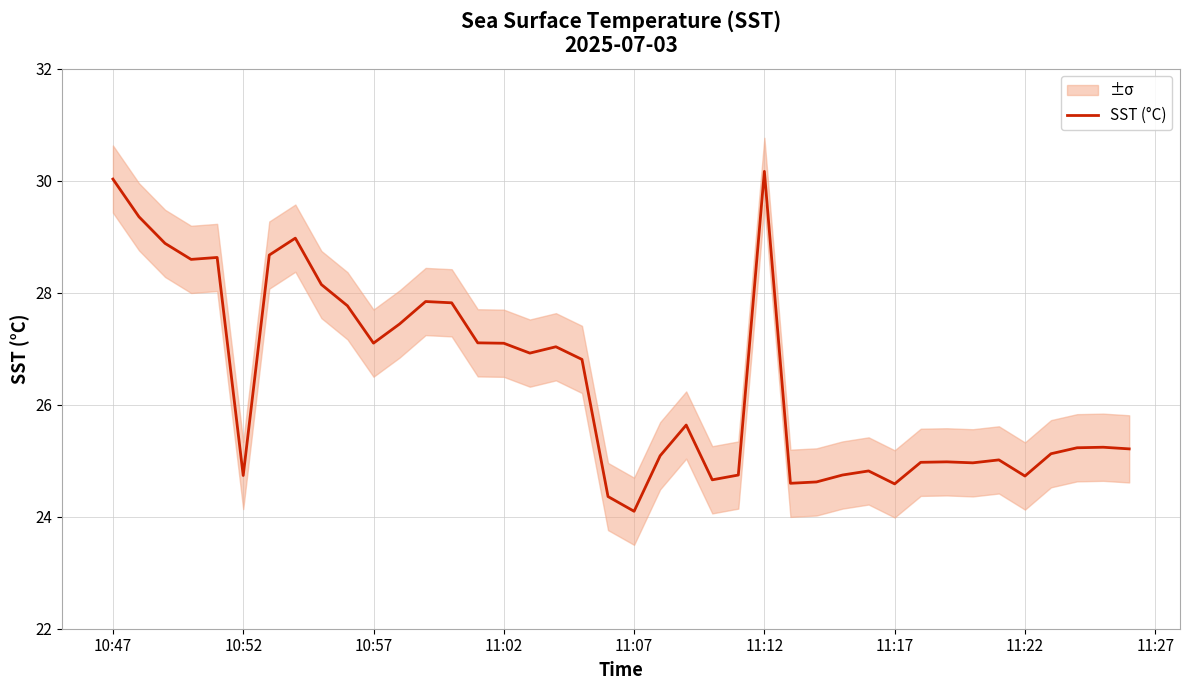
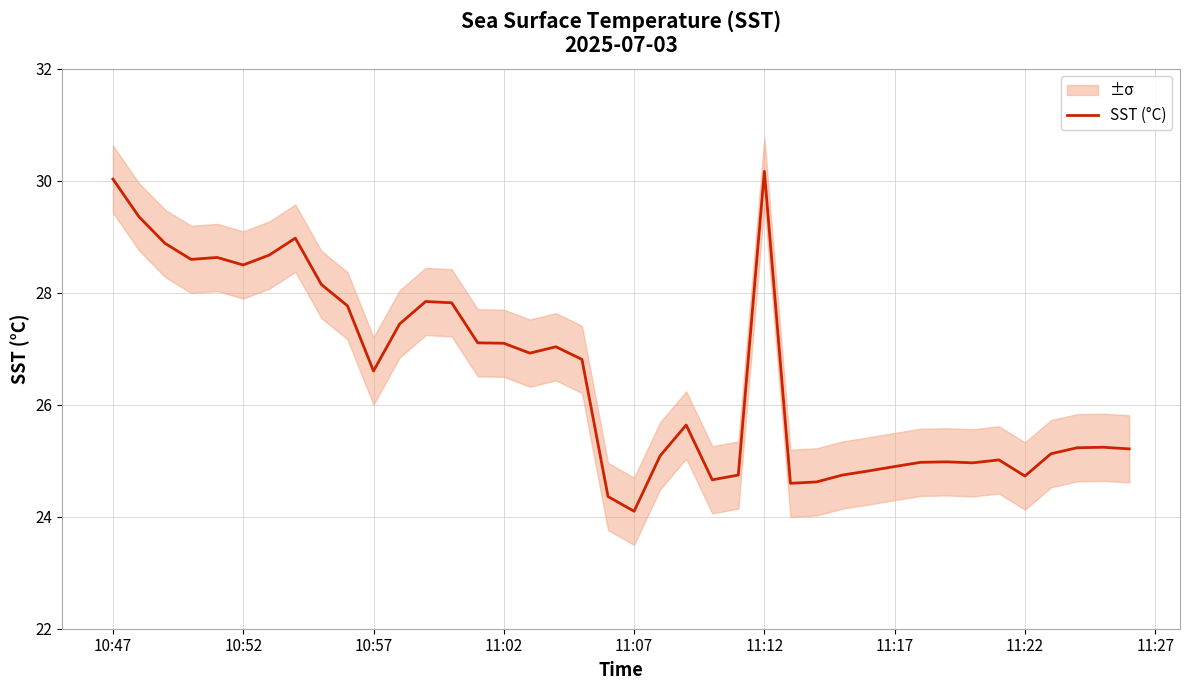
  {
    "SST (°C)": {
      "10:47": 30.0,
-     "10:52": 24.7,
-     "10:57": 27.1,
+     "10:52": 28.5,
+     "10:57": 26.6,
      "11:02": 27.1,
      "11:07": 24.1,
      "11:12": 30.2,
-     "11:17": 24.6,
+     "11:17": 24.9,
      "11:22": 24.7
    }
  }
